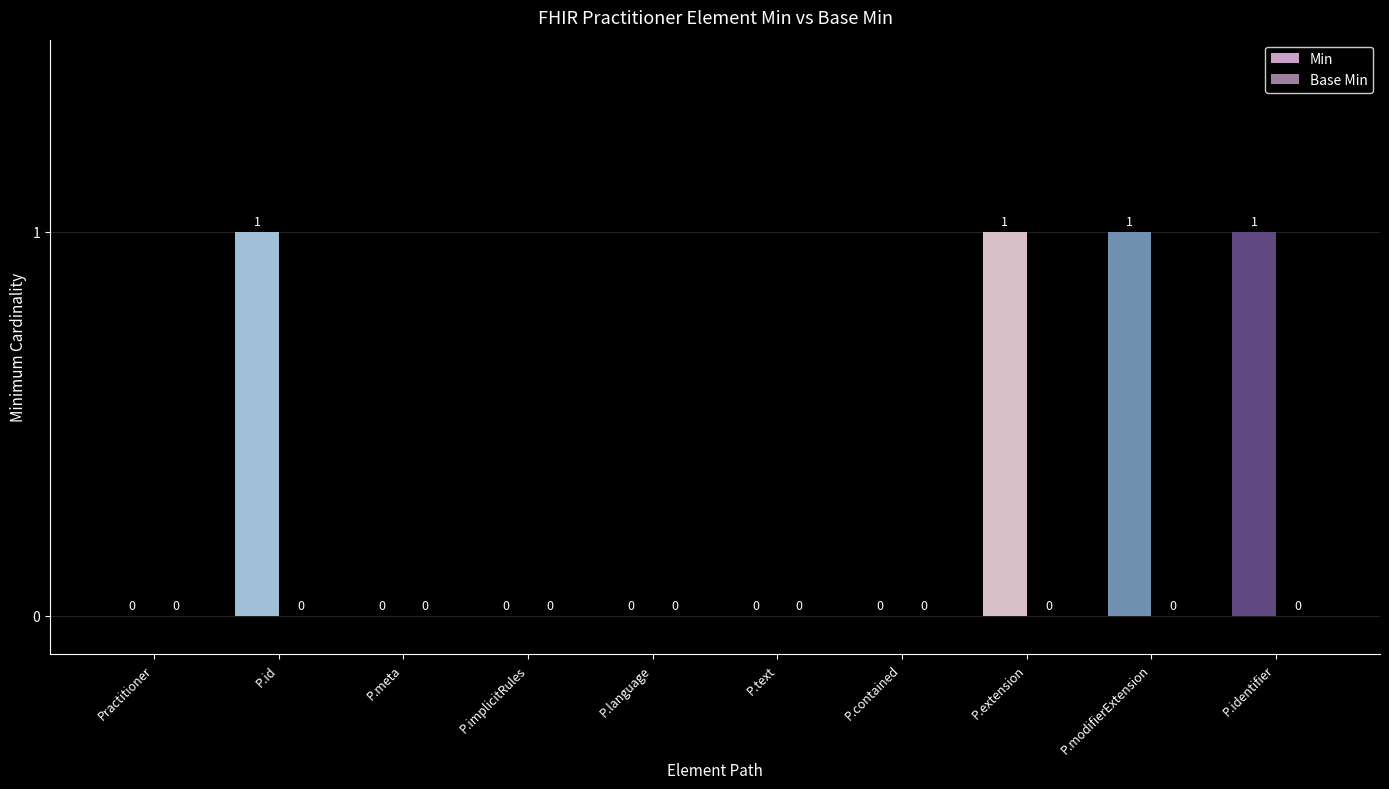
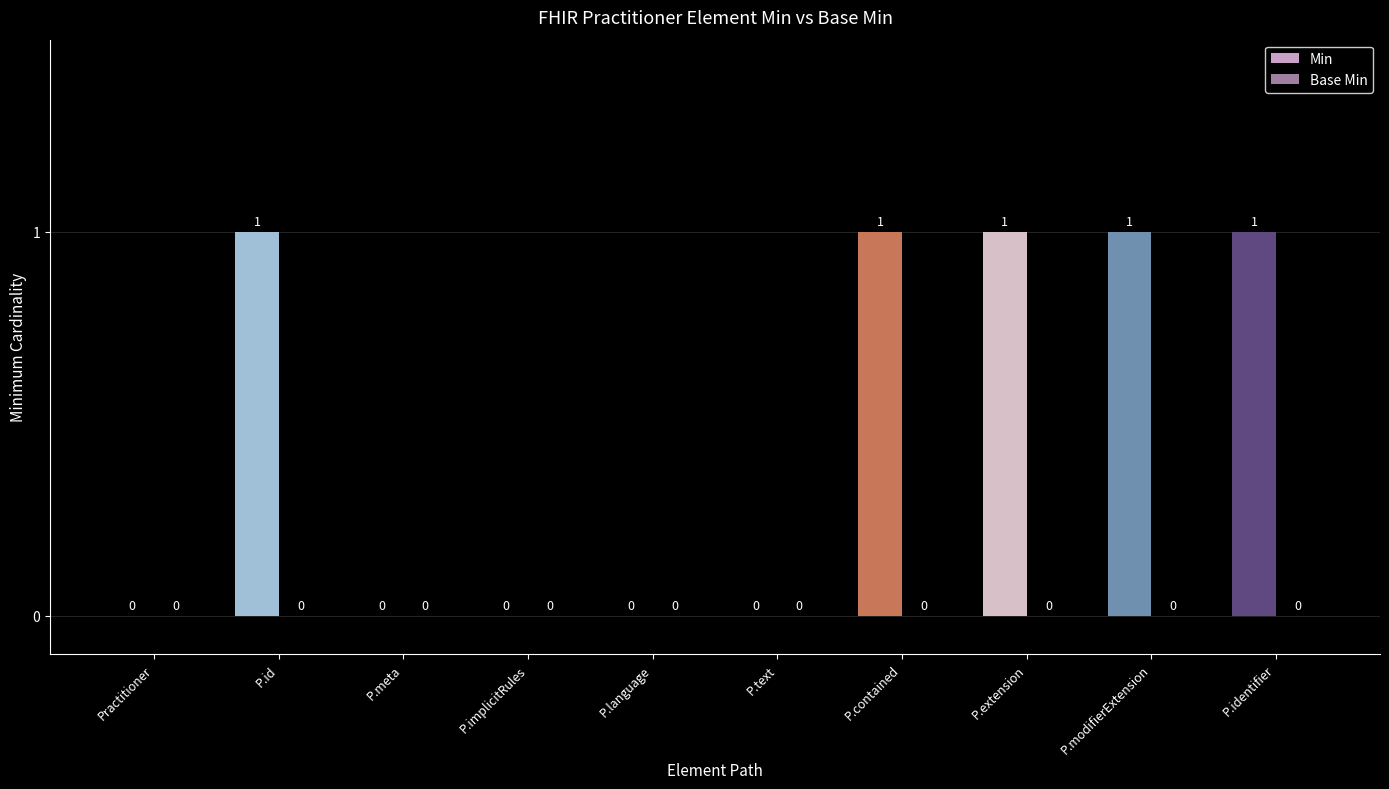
  {
    "Min": {
      "Practitioner": 0,
      "P.id": 1,
      "P.meta": 0,
      "P.implicitRules": 0,
      "P.language": 0,
      "P.text": 0,
-     "P.contained": 0,
+     "P.contained": 1,
      "P.extension": 1,
      "P.modifierExtension": 1,
      "P.identifier": 1
    },
    "Base Min": {
      "Practitioner": 0,
      "P.id": 0,
      "P.meta": 0,
      "P.implicitRules": 0,
      "P.language": 0,
      "P.text": 0,
      "P.contained": 0,
      "P.extension": 0,
      "P.modifierExtension": 0,
      "P.identifier": 0
    }
  }
